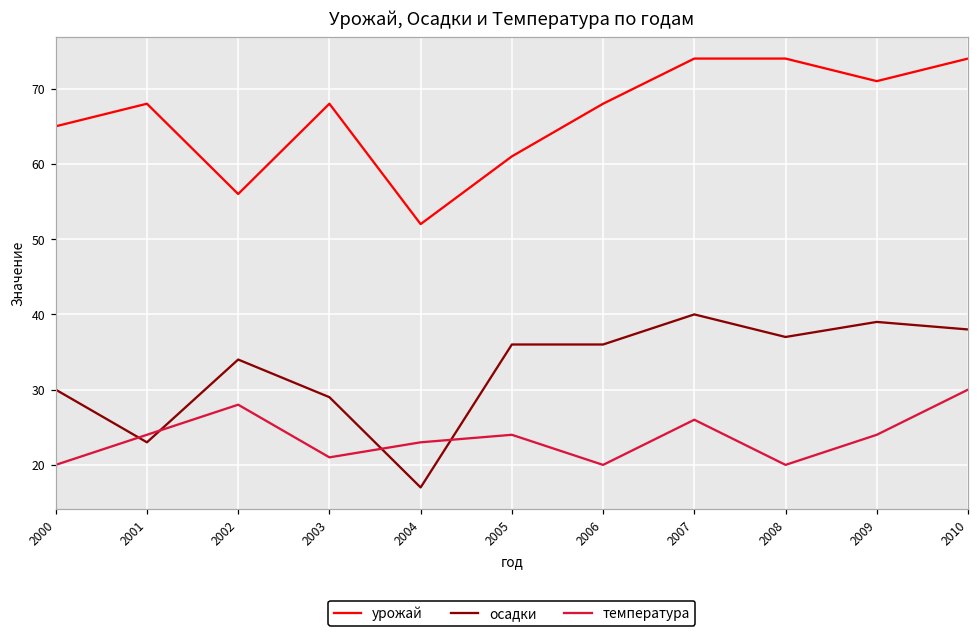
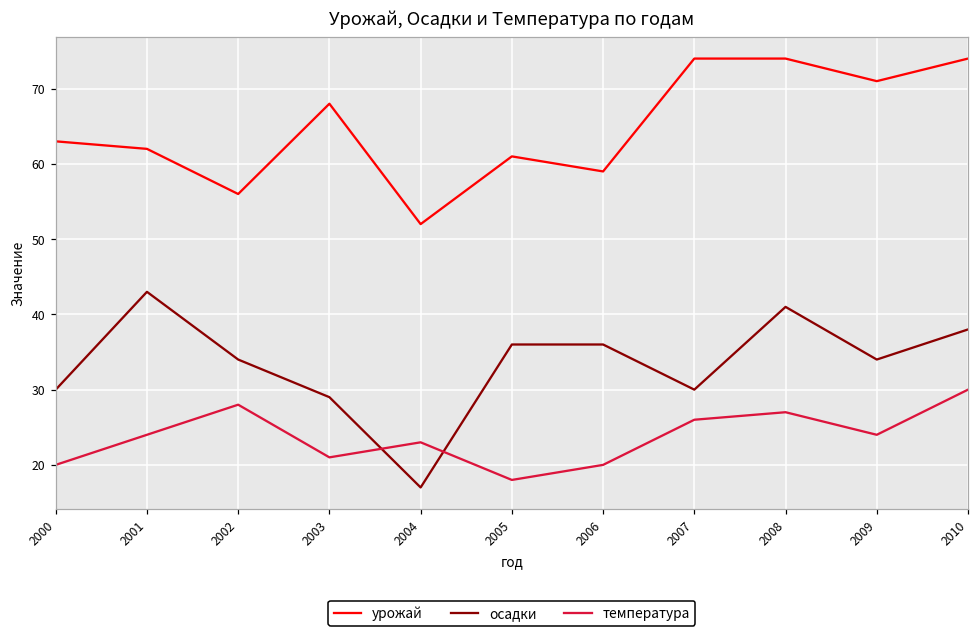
  {
    "урожай": {
-     "2000": 65,
-     "2001": 68,
+     "2000": 63,
+     "2001": 62,
      "2002": 56,
      "2003": 68,
      "2004": 52,
      "2005": 61,
-     "2006": 68,
+     "2006": 59,
      "2007": 74,
      "2008": 74,
      "2009": 71,
      "2010": 74
    },
    "осадки": {
      "2000": 30,
-     "2001": 23,
+     "2001": 43,
      "2002": 34,
      "2003": 29,
      "2004": 17,
      "2005": 36,
      "2006": 36,
-     "2007": 40,
-     "2008": 37,
-     "2009": 39,
+     "2007": 30,
+     "2008": 41,
+     "2009": 34,
      "2010": 38
    },
    "температура": {
      "2000": 20,
      "2001": 24,
      "2002": 28,
      "2003": 21,
      "2004": 23,
-     "2005": 24,
+     "2005": 18,
      "2006": 20,
      "2007": 26,
-     "2008": 20,
+     "2008": 27,
      "2009": 24,
      "2010": 30
    }
  }
